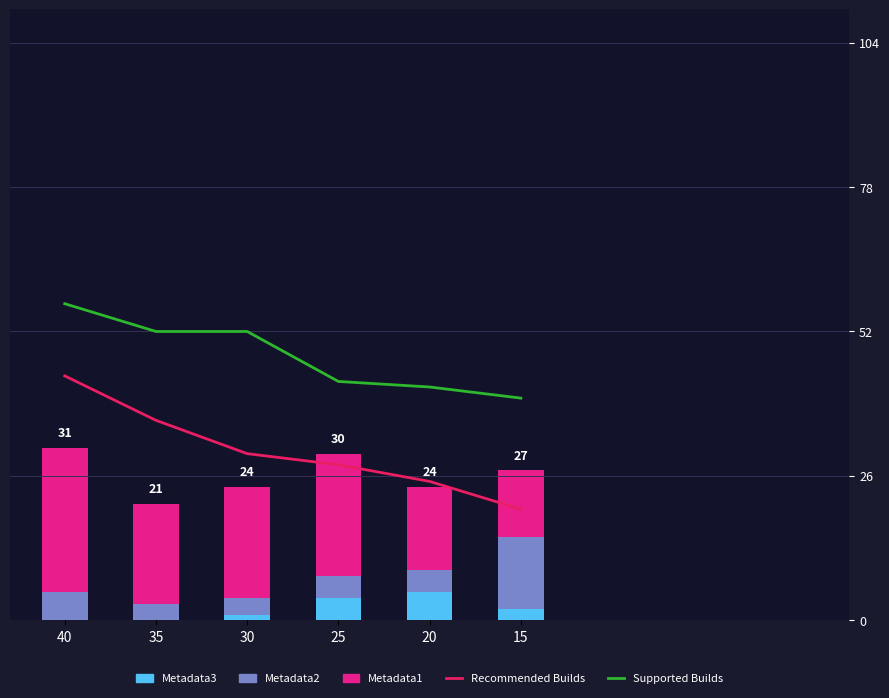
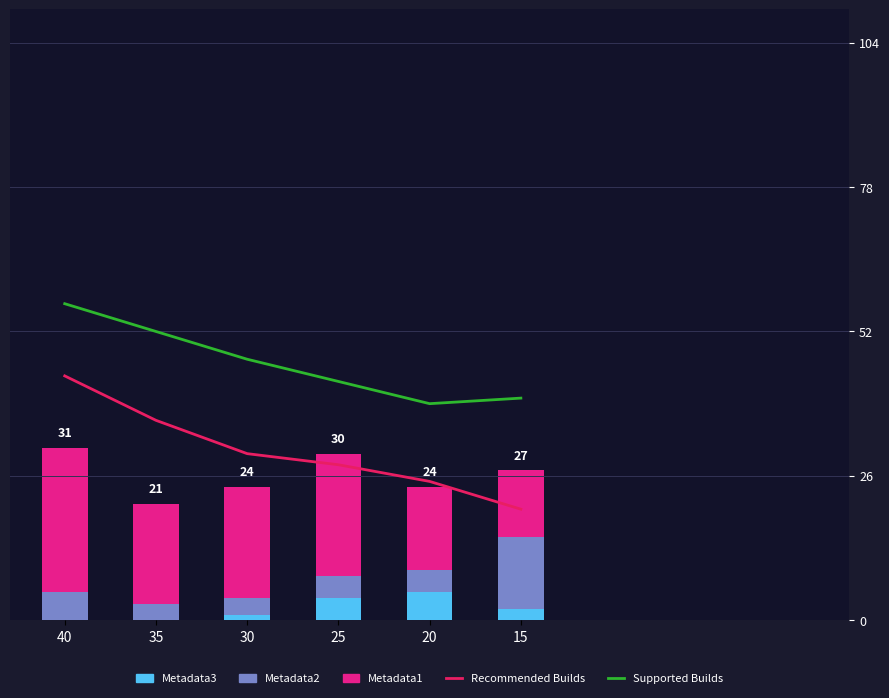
  {
    "Metadata3": {
      "40": 0,
      "35": 0,
      "30": 1,
      "25": 4,
      "20": 5,
      "15": 2
    },
    "Supported Builds": {
      "40": 57,
      "35": 52,
-     "30": 52,
+     "30": 47,
      "25": 43,
-     "20": 42,
+     "20": 39,
      "15": 40
    },
    "Metadata2": {
      "40": 5,
      "35": 3,
      "30": 3,
      "25": 4,
      "20": 4,
      "15": 13
    }
  }
